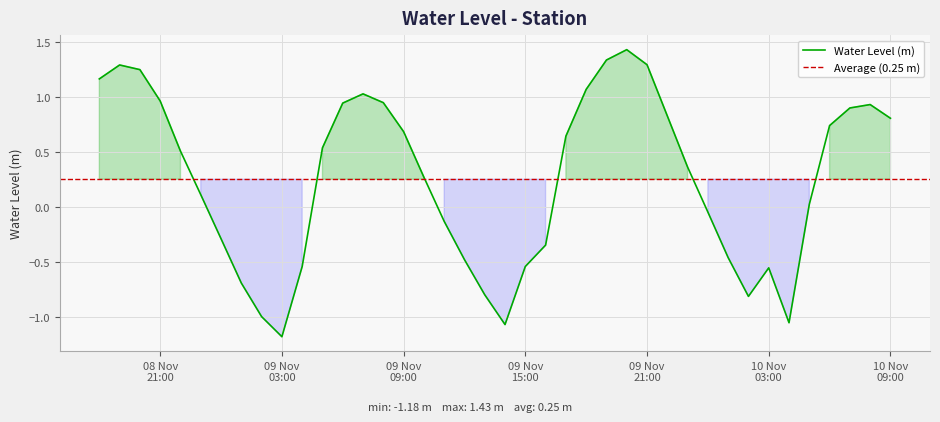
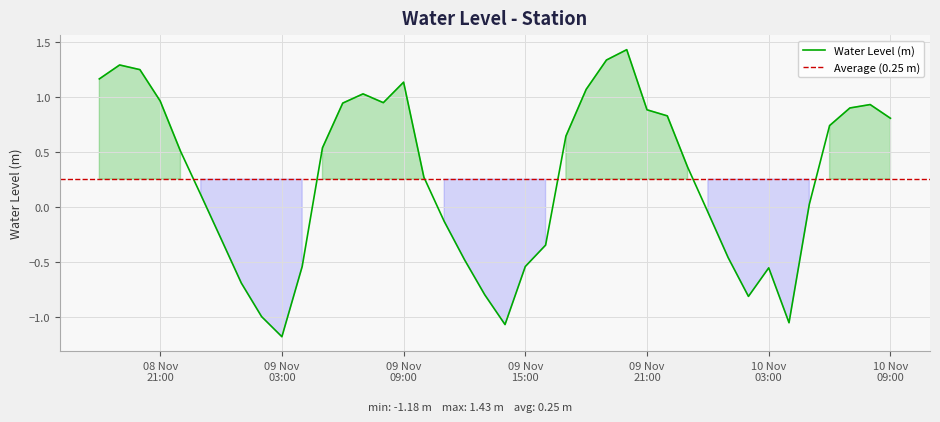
  {
    "08 Nov 21:00": 0.96,
    "09 Nov 03:00": -1.18,
-   "09 Nov 09:00": 0.69,
+   "09 Nov 09:00": 1.13,
    "09 Nov 15:00": -0.54,
-   "09 Nov 21:00": 1.29,
+   "09 Nov 21:00": 0.88,
    "10 Nov 03:00": -0.55,
    "10 Nov 09:00": 0.81
  }
